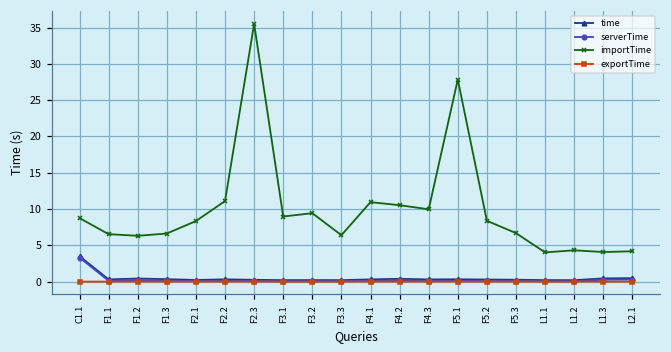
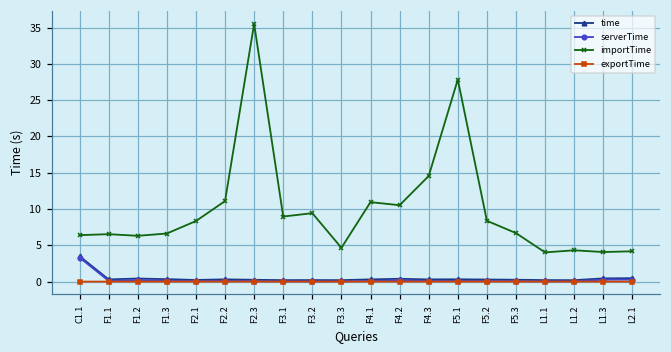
  {
    "importTime": {
-     "C1.1": 9,
+     "C1.1": 6,
      "F1.1": 7,
      "F1.2": 6,
      "F1.3": 7,
      "F2.1": 8,
      "F2.2": 11,
      "F2.3": 36,
      "F3.1": 9,
      "F3.2": 9,
-     "F3.3": 6,
+     "F3.3": 5,
      "F4.1": 11,
      "F4.2": 11,
-     "F4.3": 10,
+     "F4.3": 15,
      "F5.1": 28,
      "F5.2": 8,
      "F5.3": 7,
      "L1.1": 4,
      "L1.2": 4,
      "L1.3": 4,
      "L2.1": 4
    },
    "exportTime": {
      "C1.1": 0
    }
  }
